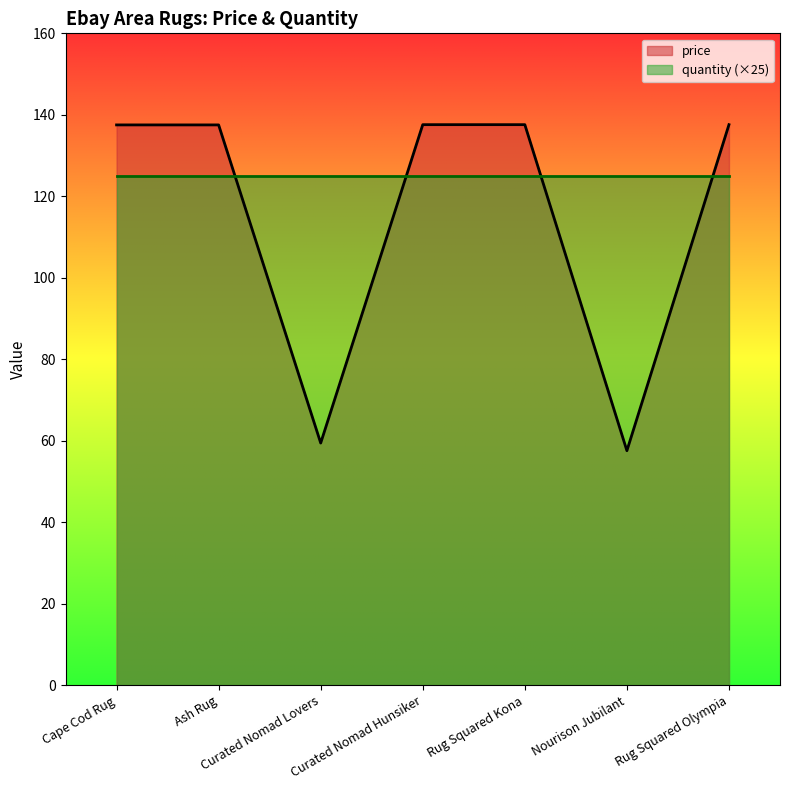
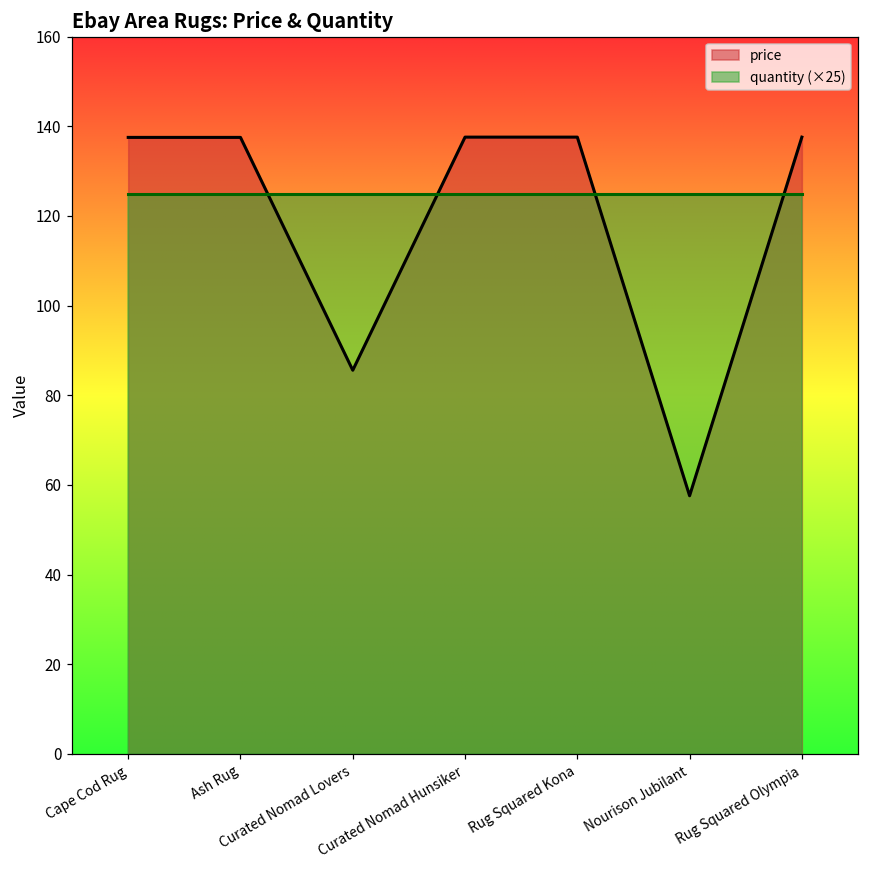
  {
    "price": {
      "Cape Cod Rug": 138,
      "Ash Rug": 138,
-     "Curated Nomad Lovers": 59,
+     "Curated Nomad Lovers": 86,
      "Curated Nomad Hunsiker": 138,
      "Rug Squared Kona": 138,
      "Nourison Jubilant": 58,
      "Rug Squared Olympia": 138
    },
    "quantity (×25)": {
      "Cape Cod Rug": 125,
      "Ash Rug": 125,
      "Curated Nomad Lovers": 125,
      "Curated Nomad Hunsiker": 125,
      "Rug Squared Kona": 125,
      "Nourison Jubilant": 125,
      "Rug Squared Olympia": 125
    }
  }
